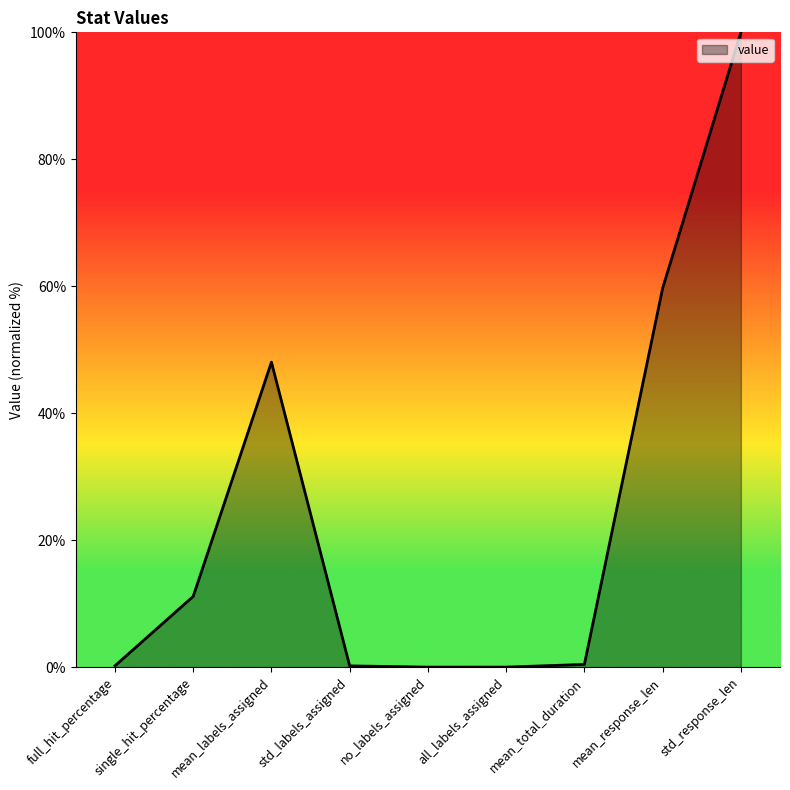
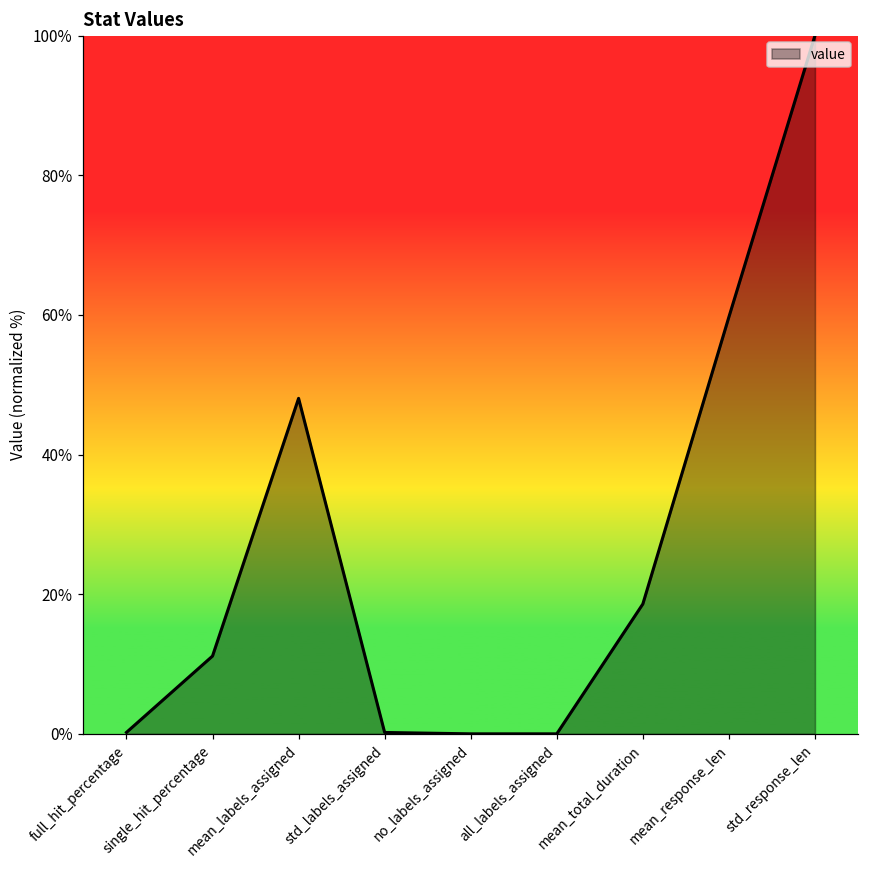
  {
    "full_hit_percentage": "0%",
    "single_hit_percentage": "11%",
    "mean_labels_assigned": "48%",
    "std_labels_assigned": "0%",
    "no_labels_assigned": "0%",
    "all_labels_assigned": "0%",
-   "mean_total_duration": "0%",
+   "mean_total_duration": "19%",
    "mean_response_len": "60%",
    "std_response_len": "100%"
  }
